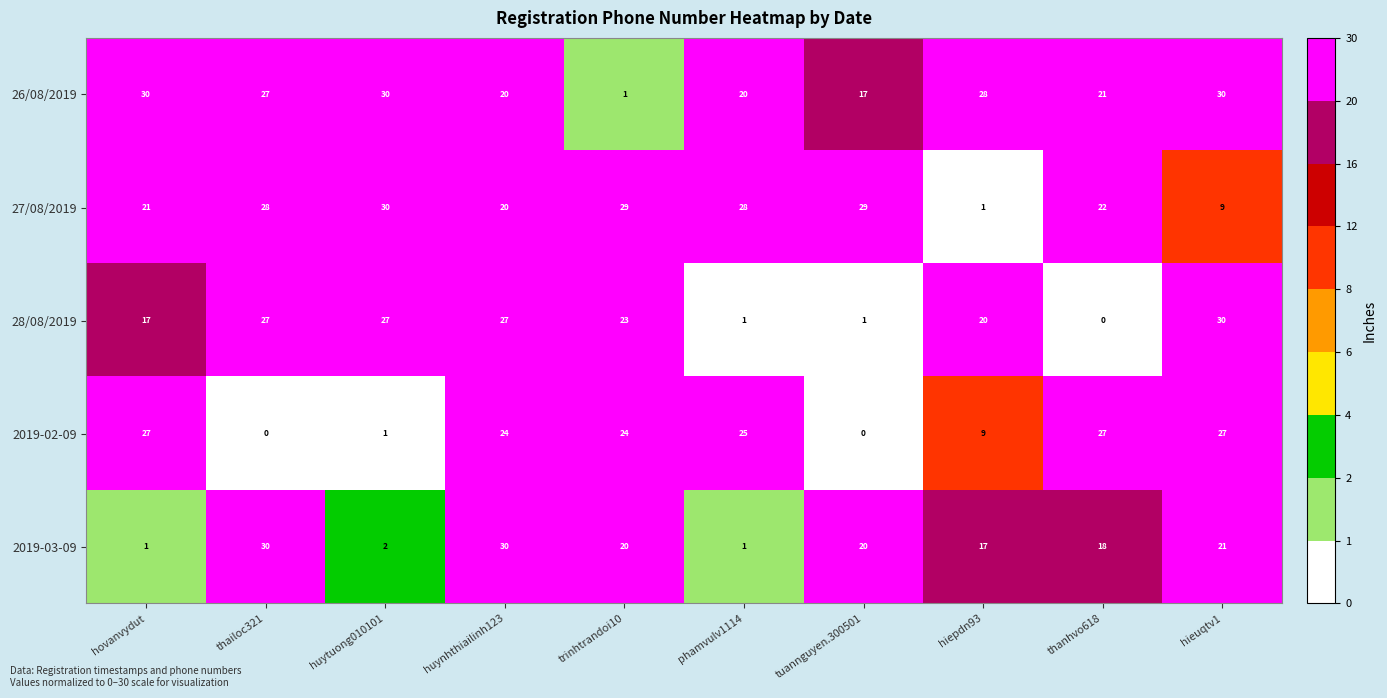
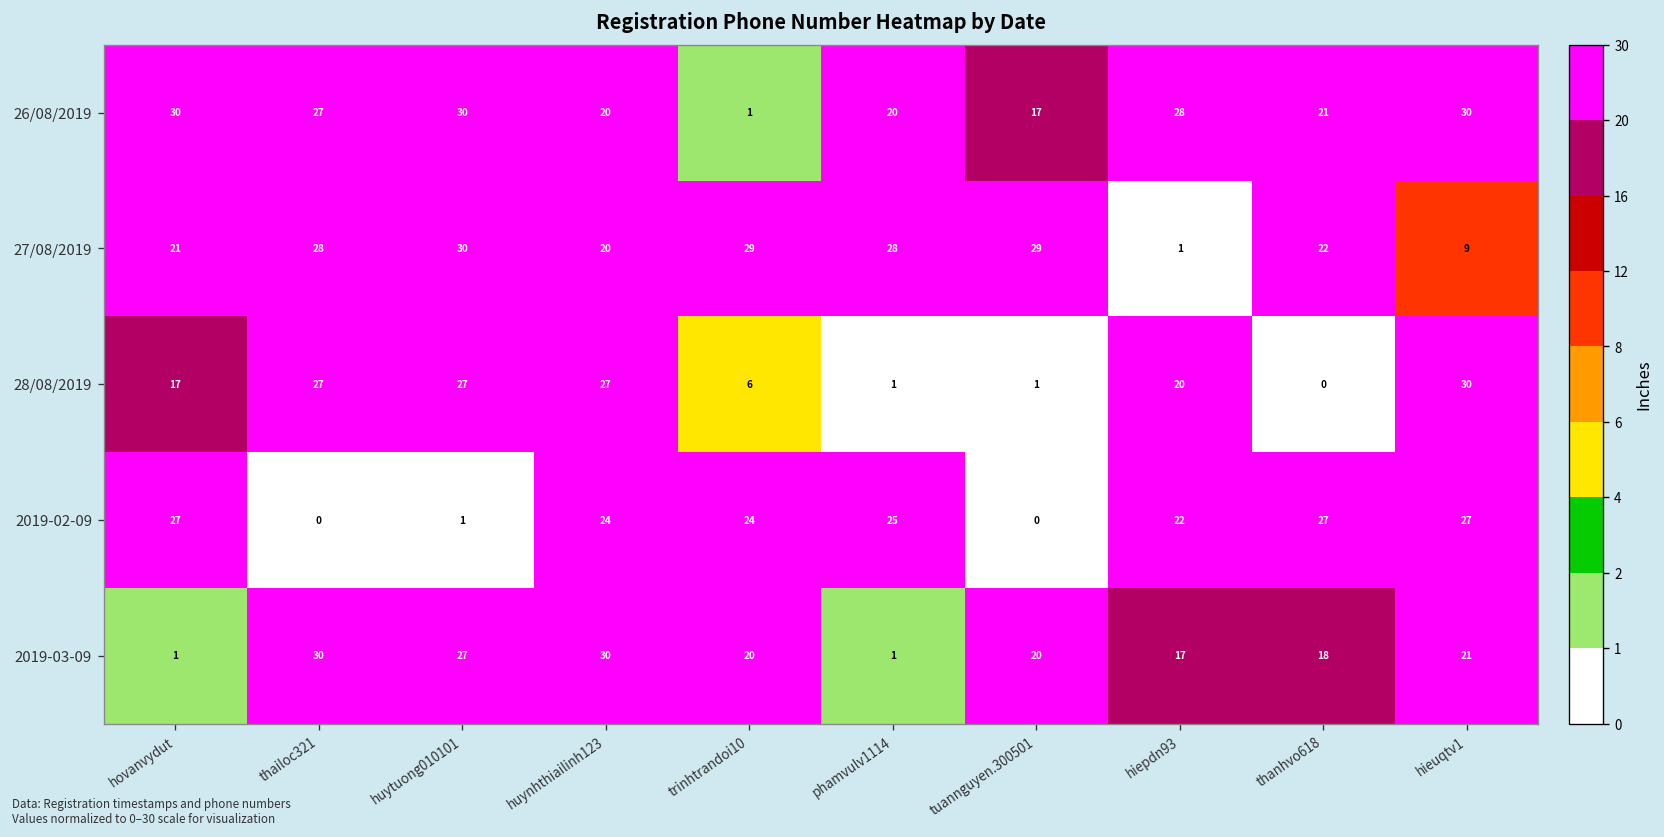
  {
    "26/08/2019": {
      "hovanvydut": 30,
      "thailoc321": 27,
      "huytuong010101": 30,
      "huynhthiailinh123": 20,
      "trinhtrandoi10": 1,
      "phamvulv1114": 20,
      "tuannguyen.300501": 17,
      "hiepdn93": 28,
      "thanhvo618": 21,
      "hieuqtv1": 30
    },
    "27/08/2019": {
      "hovanvydut": 21,
      "thailoc321": 28,
      "huytuong010101": 30,
      "huynhthiailinh123": 20,
      "trinhtrandoi10": 29,
      "phamvulv1114": 28,
      "tuannguyen.300501": 29,
      "hiepdn93": 1,
      "thanhvo618": 22,
      "hieuqtv1": 9
    },
    "28/08/2019": {
      "hovanvydut": 17,
      "thailoc321": 27,
      "huytuong010101": 27,
      "huynhthiailinh123": 27,
-     "trinhtrandoi10": 23,
+     "trinhtrandoi10": 6,
      "phamvulv1114": 1,
      "tuannguyen.300501": 1,
      "hiepdn93": 20,
      "thanhvo618": 0,
      "hieuqtv1": 30
    },
    "2019-02-09": {
      "hovanvydut": 27,
      "thailoc321": 0,
      "huytuong010101": 1,
      "huynhthiailinh123": 24,
      "trinhtrandoi10": 24,
      "phamvulv1114": 25,
      "tuannguyen.300501": 0,
-     "hiepdn93": 9,
+     "hiepdn93": 22,
      "thanhvo618": 27,
      "hieuqtv1": 27
    },
    "2019-03-09": {
      "hovanvydut": 1,
      "thailoc321": 30,
-     "huytuong010101": 2,
+     "huytuong010101": 27,
      "huynhthiailinh123": 30,
      "trinhtrandoi10": 20,
      "phamvulv1114": 1,
      "tuannguyen.300501": 20,
      "hiepdn93": 17,
      "thanhvo618": 18,
      "hieuqtv1": 21
    }
  }
